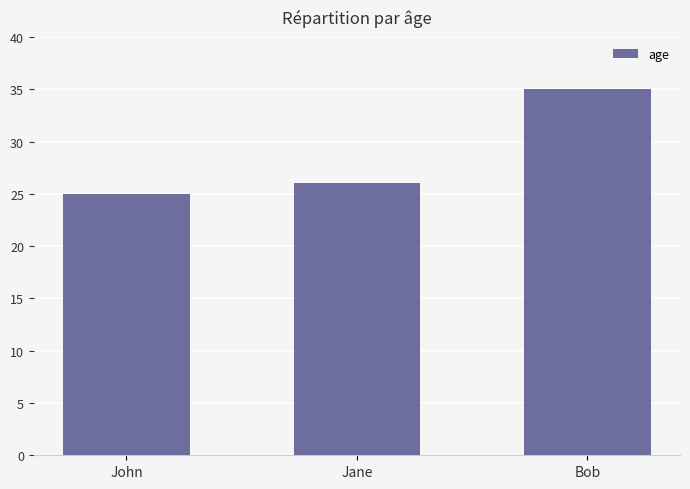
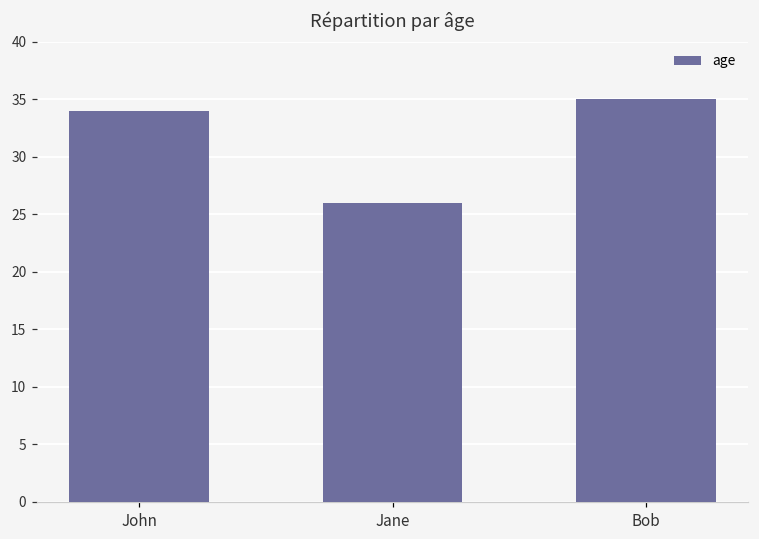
  {
-   "John": 25,
+   "John": 34,
    "Jane": 26,
    "Bob": 35
  }
